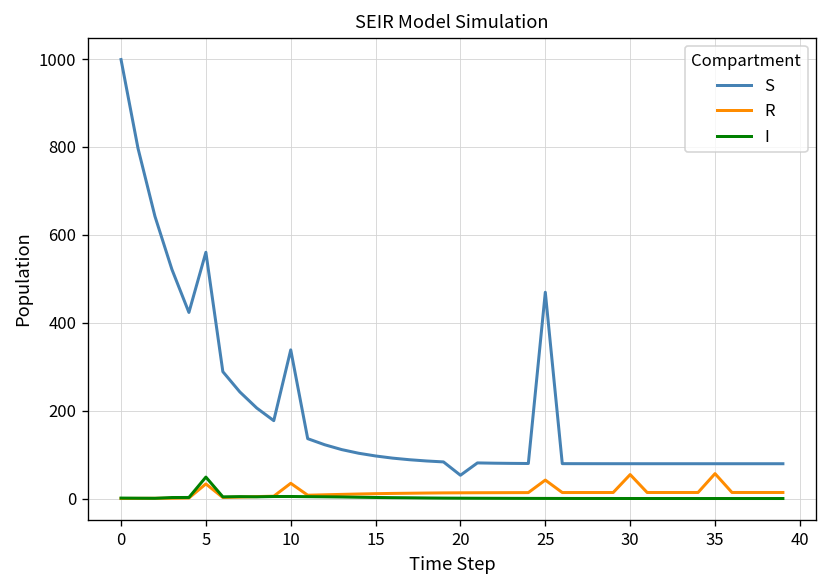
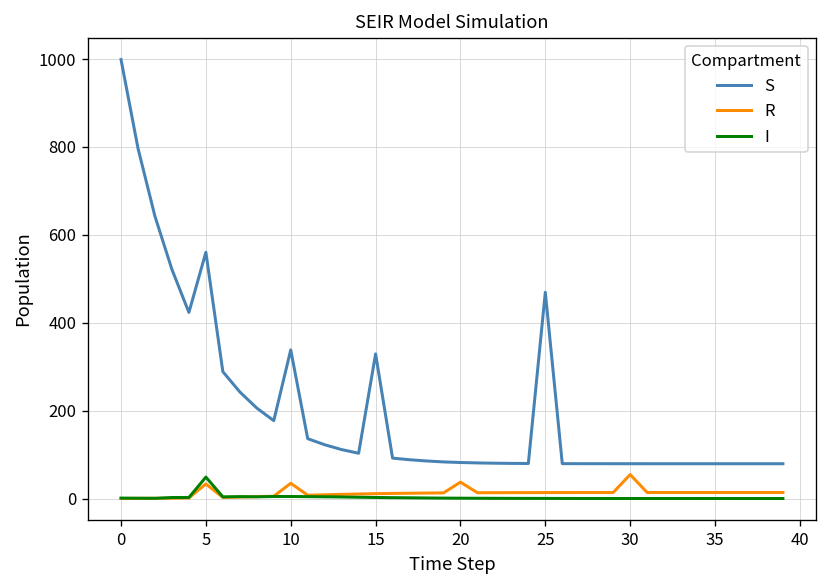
  {
    "S": {
      "0": 1000,
      "5": 560,
      "10": 340,
-     "15": 100,
-     "20": 50,
+     "15": 330,
+     "20": 80,
      "25": 470,
      "30": 80,
      "35": 80
    },
    "R": {
      "5": 30,
      "10": 30,
      "15": 10,
-     "20": 10,
-     "25": 40,
+     "20": 40,
+     "25": 10,
      "30": 50,
-     "35": 60
+     "35": 10
    },
    "I": {
      "5": 50,
      "10": 0,
      "15": 0,
      "20": 0,
      "25": 0,
      "30": 0,
      "35": 0
    }
  }
